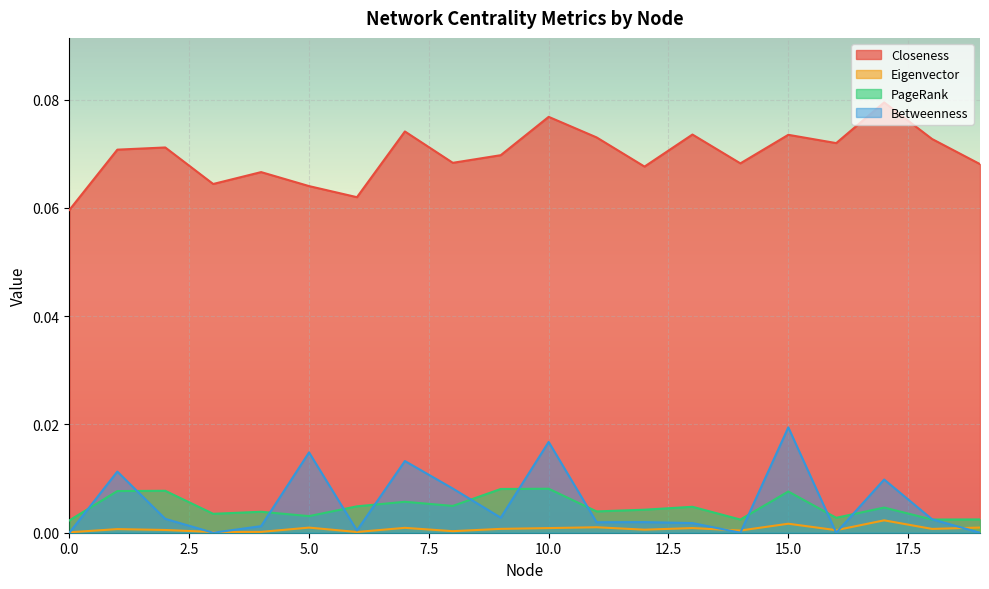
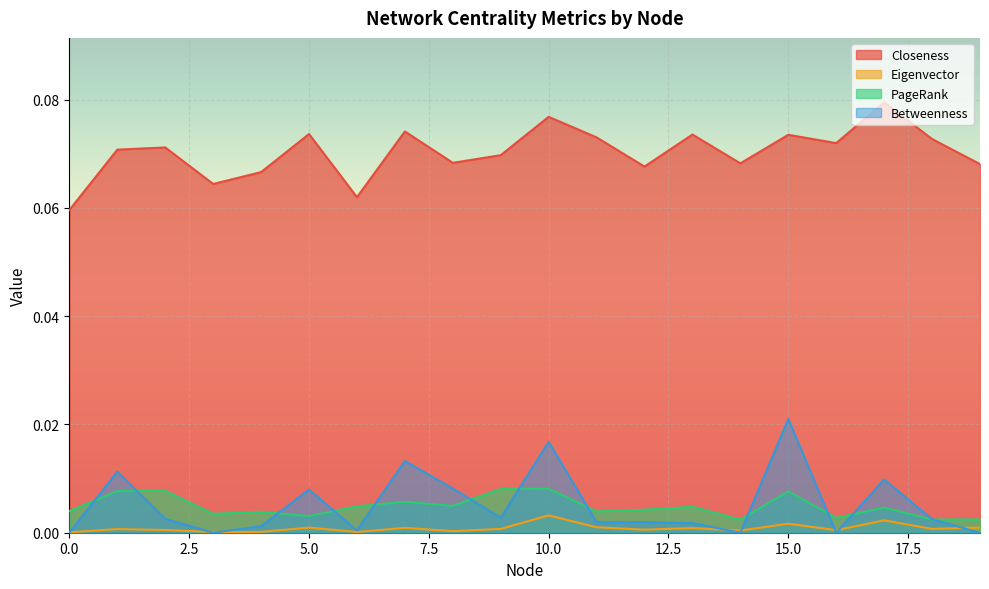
  {
    "Closeness": {
      "0.0": 0.060,
-     "5.0": 0.064,
+     "5.0": 0.074,
      "10.0": 0.077,
      "15.0": 0.074
    },
    "Eigenvector": {
      "5.0": 0.001,
-     "10.0": 0.001,
+     "10.0": 0.003,
      "15.0": 0.002
    },
    "PageRank": {
-     "0.0": 0.002,
+     "0.0": 0.004,
      "5.0": 0.003,
      "10.0": 0.008,
      "15.0": 0.008
    },
    "Betweenness": {
-     "5.0": 0.015,
+     "5.0": 0.008,
      "10.0": 0.017,
-     "15.0": 0.019
+     "15.0": 0.021
    }
  }
